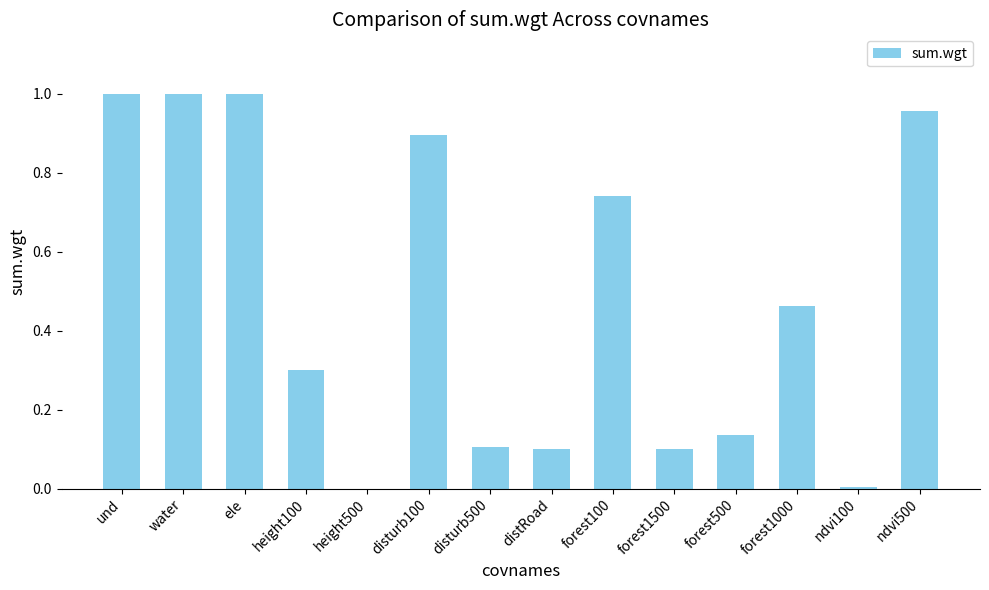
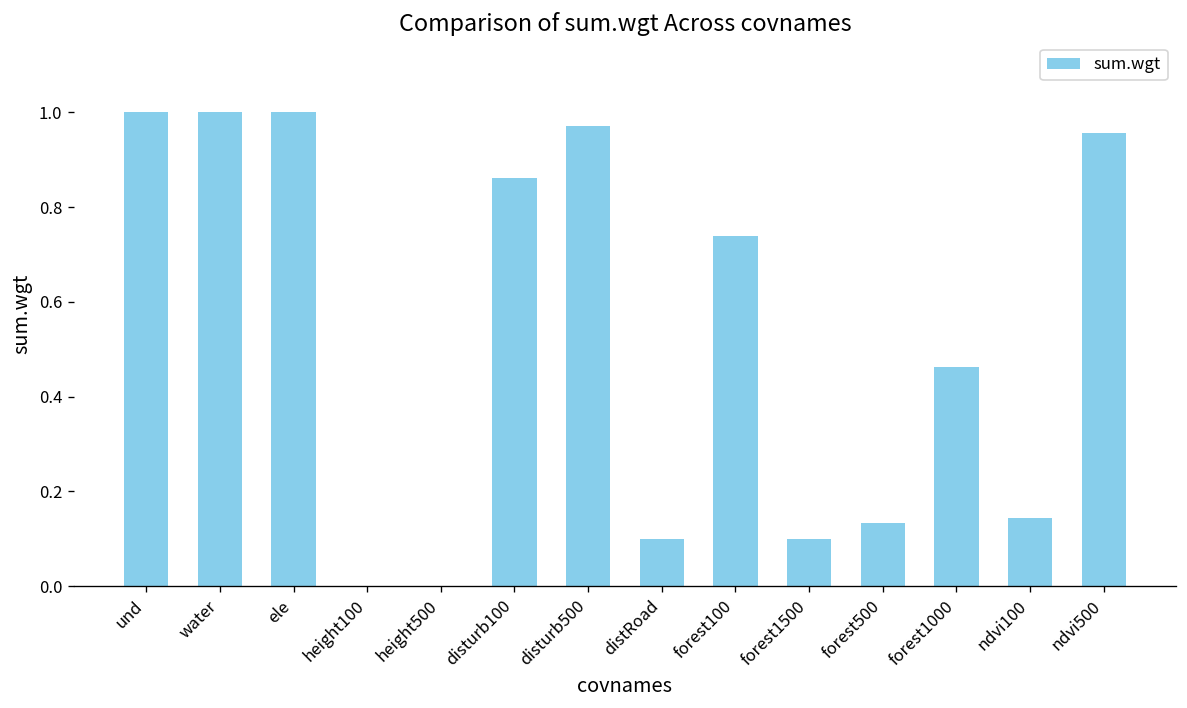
  {
    "und": 1.00,
    "water": 1.00,
    "ele": 1.00,
-   "height100": 0.3,
+   "height100": 0.0,
    "height500": 0.00,
-   "disturb100": 0.90,
-   "disturb500": 0.10,
+   "disturb100": 0.86,
+   "disturb500": 0.97,
    "distRoad": 0.10,
    "forest100": 0.74,
    "forest1500": 0.10,
    "forest500": 0.13,
    "forest1000": 0.46,
-   "ndvi100": 0.00,
+   "ndvi100": 0.14,
    "ndvi500": 0.96
  }
